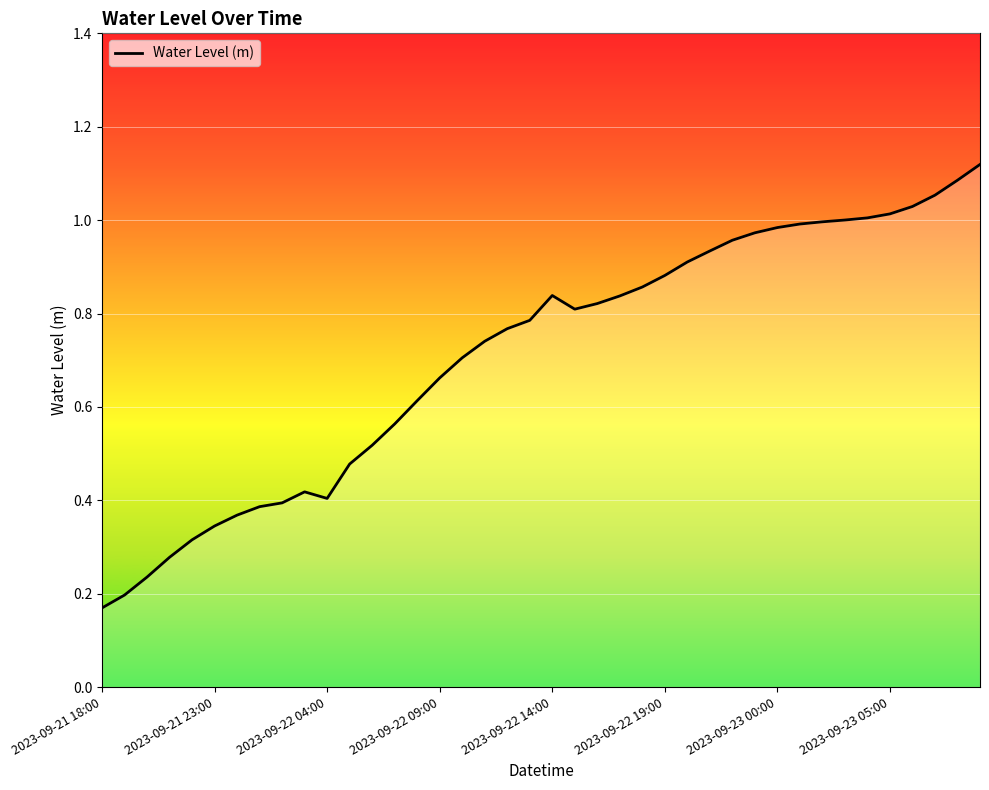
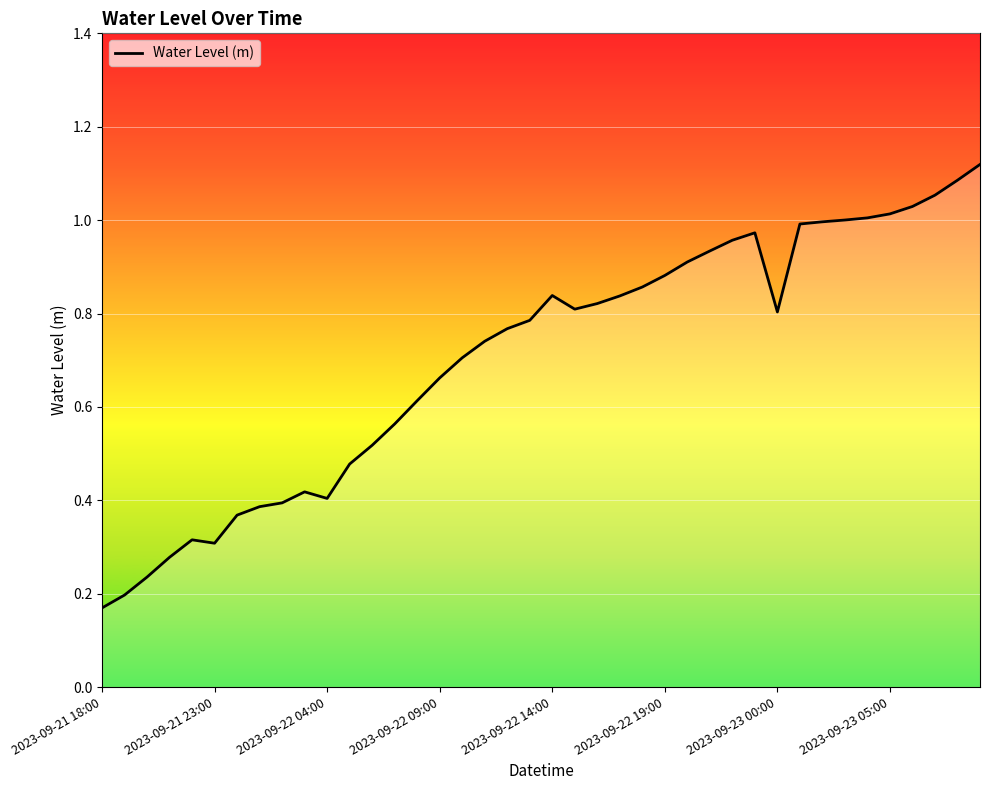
  {
    "2023-09-21 18:00": 0.17,
-   "2023-09-21 23:00": 0.34,
+   "2023-09-21 23:00": 0.31,
    "2023-09-22 04:00": 0.40,
    "2023-09-22 09:00": 0.66,
    "2023-09-22 14:00": 0.84,
    "2023-09-22 19:00": 0.88,
-   "2023-09-23 00:00": 0.98,
+   "2023-09-23 00:00": 0.80,
    "2023-09-23 05:00": 1.01
  }
